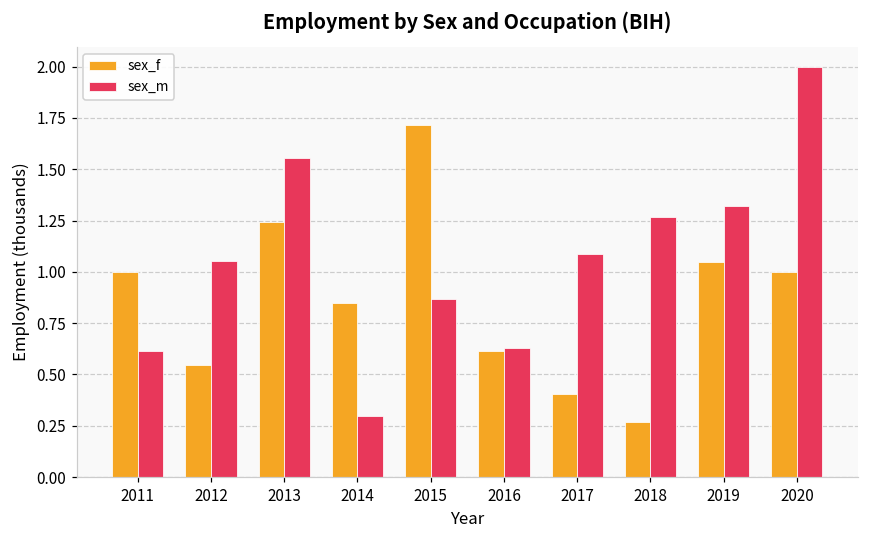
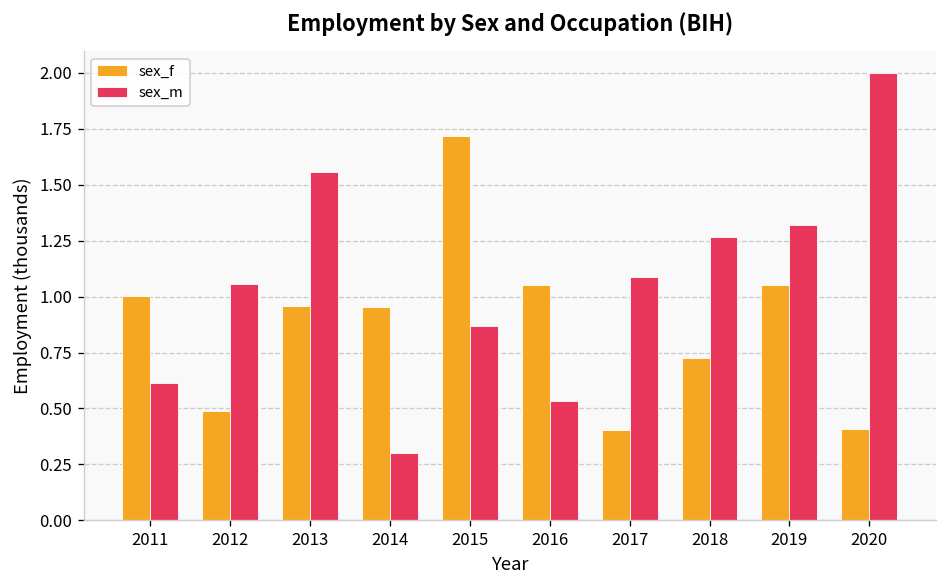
  {
    "sex_f": {
      "2011": 1.00,
-     "2012": 0.55,
-     "2013": 1.24,
-     "2014": 0.85,
+     "2012": 0.49,
+     "2013": 0.96,
+     "2014": 0.95,
      "2015": 1.72,
-     "2016": 0.62,
+     "2016": 1.05,
      "2017": 0.41,
-     "2018": 0.27,
+     "2018": 0.73,
      "2019": 1.05,
-     "2020": 1.00
+     "2020": 0.41
    },
    "sex_m": {
      "2011": 0.61,
      "2012": 1.05,
      "2013": 1.56,
      "2014": 0.30,
      "2015": 0.87,
-     "2016": 0.63,
+     "2016": 0.54,
      "2017": 1.09,
      "2018": 1.27,
      "2019": 1.32,
      "2020": 2.00
    }
  }
